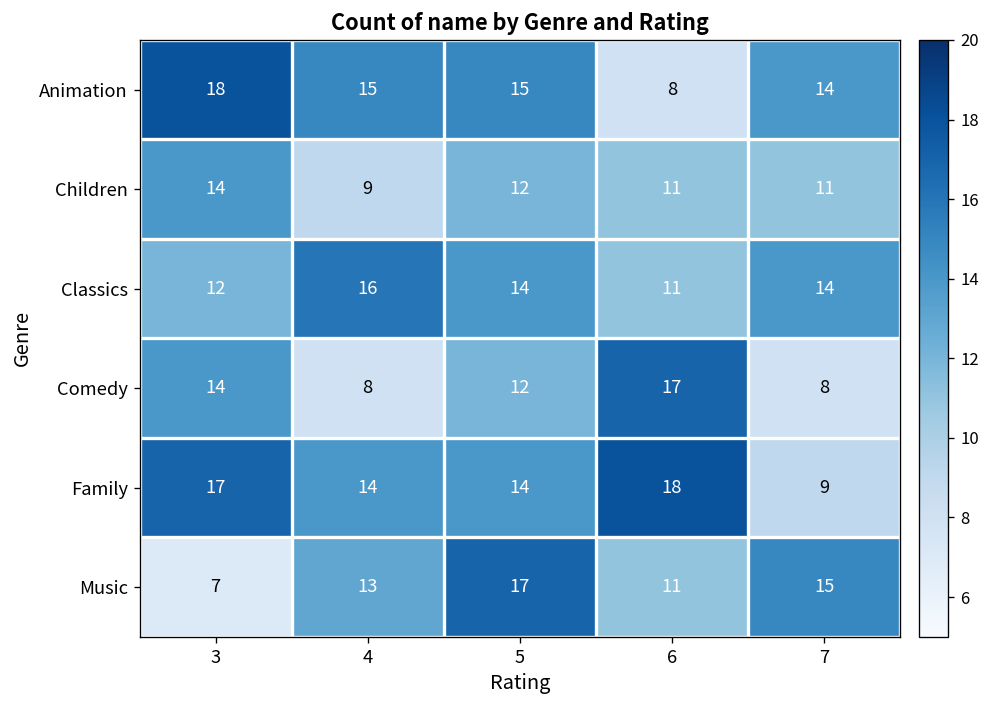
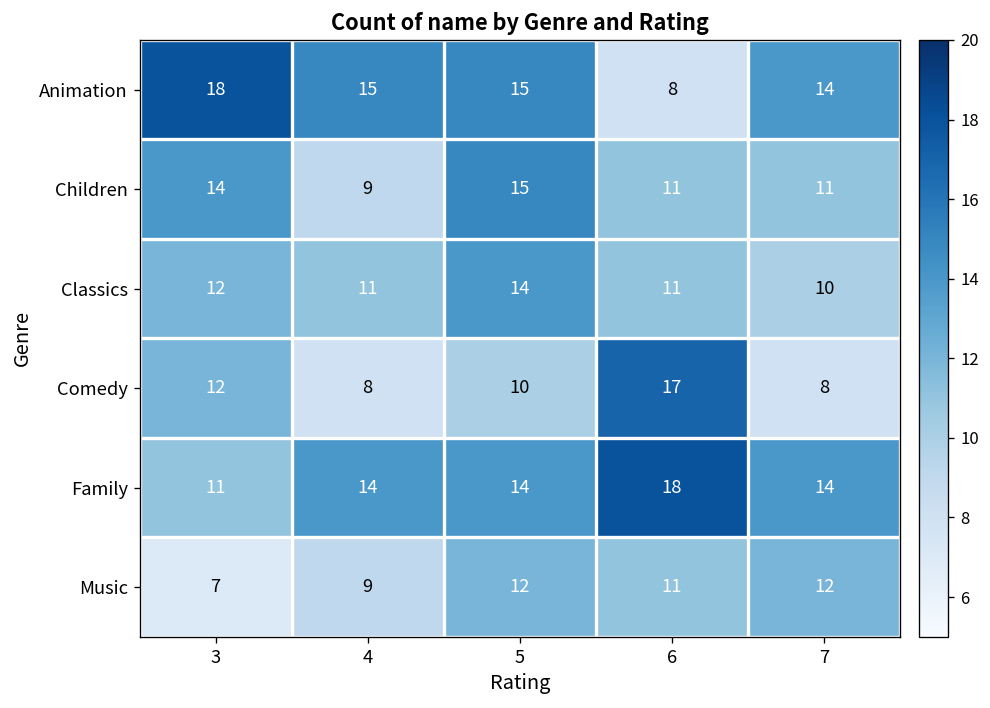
  {
    "Animation": {
      "3": 18,
      "4": 15,
      "5": 15,
      "6": 8,
      "7": 14
    },
    "Children": {
      "3": 14,
      "4": 9,
-     "5": 12,
+     "5": 15,
      "6": 11,
      "7": 11
    },
    "Classics": {
      "3": 12,
-     "4": 16,
+     "4": 11,
      "5": 14,
      "6": 11,
-     "7": 14
+     "7": 10
    },
    "Comedy": {
-     "3": 14,
+     "3": 12,
      "4": 8,
-     "5": 12,
+     "5": 10,
      "6": 17,
      "7": 8
    },
    "Family": {
-     "3": 17,
+     "3": 11,
      "4": 14,
      "5": 14,
      "6": 18,
-     "7": 9
+     "7": 14
    },
    "Music": {
      "3": 7,
-     "4": 13,
-     "5": 17,
+     "4": 9,
+     "5": 12,
      "6": 11,
-     "7": 15
+     "7": 12
    }
  }
